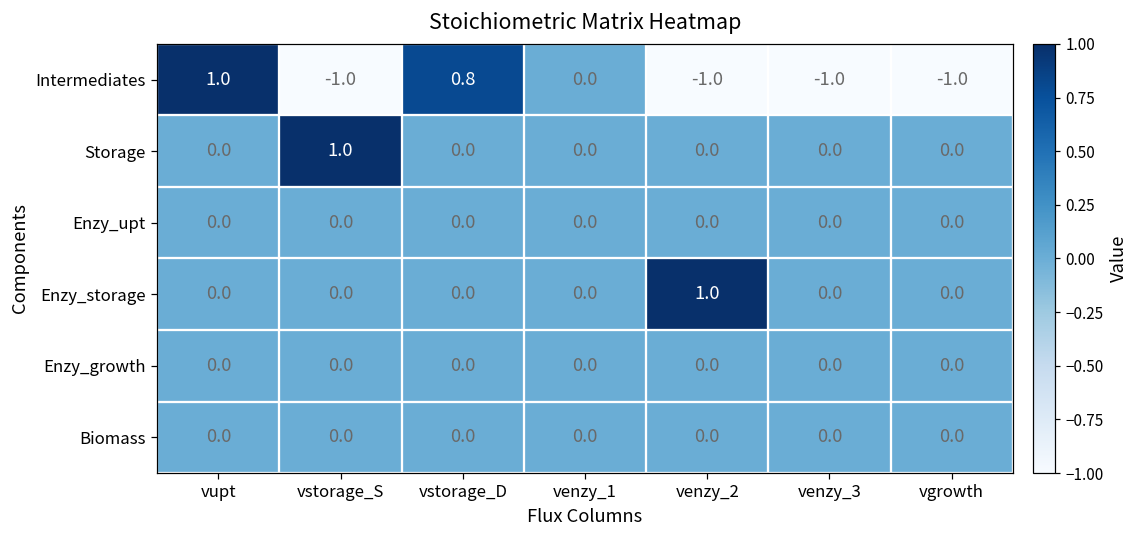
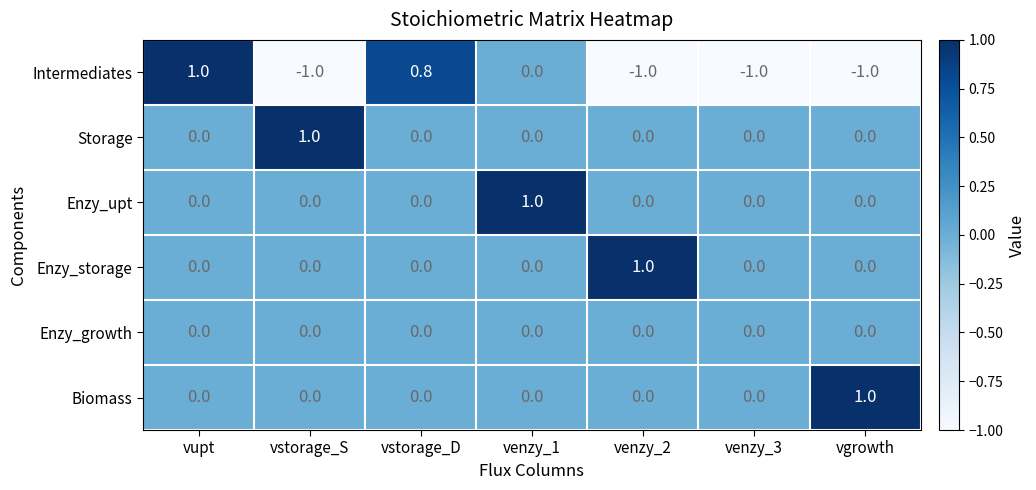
  {
    "Intermediates": {
      "vupt": 1.0,
      "vstorage_S": -1.0,
      "vstorage_D": 0.8,
      "venzy_1": 0.0,
      "venzy_2": -1.0,
      "venzy_3": -1.0,
      "vgrowth": -1.0
    },
    "Storage": {
      "vupt": 0.0,
      "vstorage_S": 1.0,
      "vstorage_D": 0.0,
      "venzy_1": 0.0,
      "venzy_2": 0.0,
      "venzy_3": 0.0,
      "vgrowth": 0.0
    },
    "Enzy_upt": {
      "vupt": 0.0,
      "vstorage_S": 0.0,
      "vstorage_D": 0.0,
-     "venzy_1": 0.0,
+     "venzy_1": 1.0,
      "venzy_2": 0.0,
      "venzy_3": 0.0,
      "vgrowth": 0.0
    },
    "Enzy_storage": {
      "vupt": 0.0,
      "vstorage_S": 0.0,
      "vstorage_D": 0.0,
      "venzy_1": 0.0,
      "venzy_2": 1.0,
      "venzy_3": 0.0,
      "vgrowth": 0.0
    },
    "Enzy_growth": {
      "vupt": 0.0,
      "vstorage_S": 0.0,
      "vstorage_D": 0.0,
      "venzy_1": 0.0,
      "venzy_2": 0.0,
      "venzy_3": 0.0,
      "vgrowth": 0.0
    },
    "Biomass": {
      "vupt": 0.0,
      "vstorage_S": 0.0,
      "vstorage_D": 0.0,
      "venzy_1": 0.0,
      "venzy_2": 0.0,
      "venzy_3": 0.0,
-     "vgrowth": 0.0
+     "vgrowth": 1.0
    }
  }
